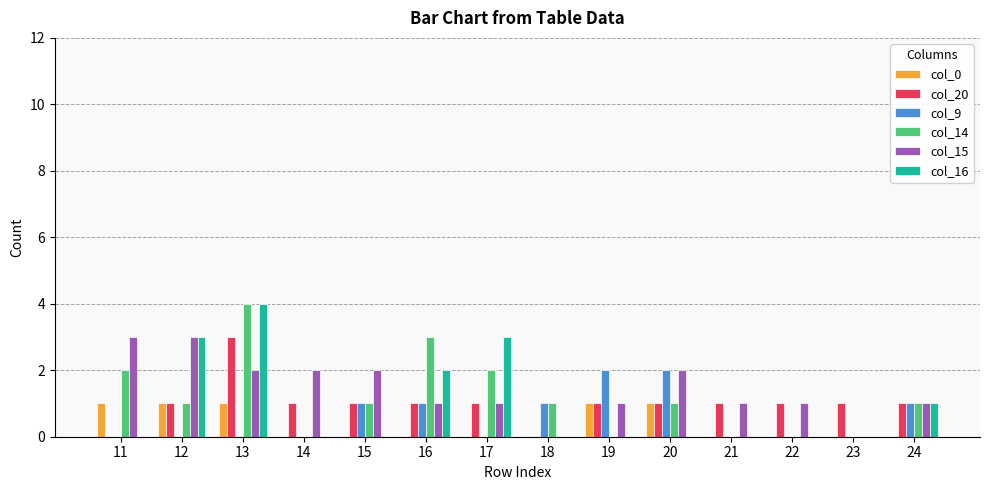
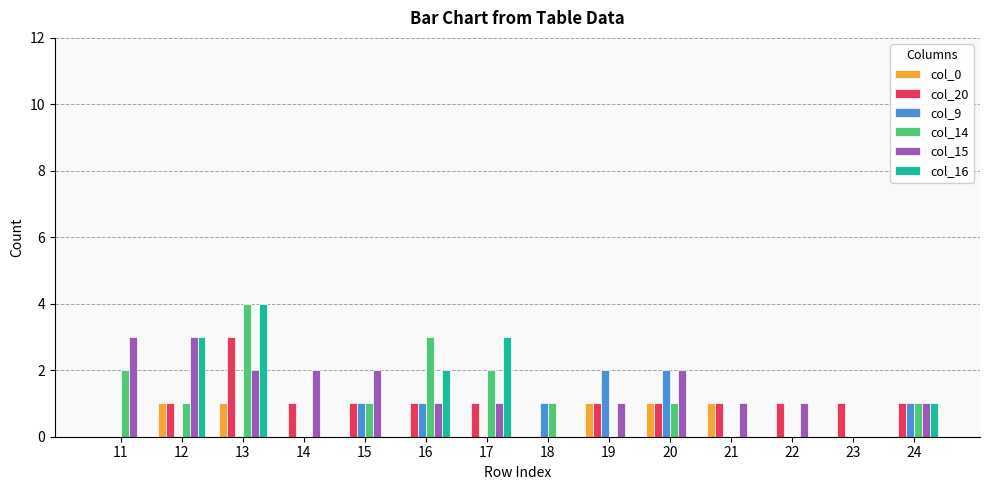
  {
    "col_0": {
-     "11": 1,
+     "11": 0,
      "12": 1,
      "13": 1,
      "14": 0,
      "15": 0,
      "16": 0,
      "17": 0,
      "18": 0,
      "19": 1,
      "20": 1,
-     "21": 0,
+     "21": 1,
      "22": 0,
      "23": 0,
      "24": 0
    },
    "col_20": {
      "11": 0,
      "12": 1,
      "13": 3,
      "14": 1,
      "15": 1,
      "16": 1,
      "17": 1,
      "18": 0,
      "19": 1,
      "20": 1,
      "21": 1,
      "22": 1,
      "23": 1,
      "24": 1
    },
    "col_9": {
      "11": 0,
      "12": 0,
      "13": 0,
      "14": 0,
      "15": 1,
      "16": 1,
      "17": 0,
      "18": 1,
      "19": 2,
      "20": 2,
      "21": 0,
      "22": 0,
      "23": 0,
      "24": 1
    },
    "col_14": {
      "11": 2,
      "12": 1,
      "13": 4,
      "14": 0,
      "15": 1,
      "16": 3,
      "17": 2,
      "18": 1,
      "19": 0,
      "20": 1,
      "21": 0,
      "22": 0,
      "23": 0,
      "24": 1
    },
    "col_15": {
      "11": 3,
      "12": 3,
      "13": 2,
      "14": 2,
      "15": 2,
      "16": 1,
      "17": 1,
      "18": 0,
      "19": 1,
      "20": 2,
      "21": 1,
      "22": 1,
      "23": 0,
      "24": 1
    },
    "col_16": {
      "11": 0,
      "12": 3,
      "13": 4,
      "14": 0,
      "15": 0,
      "16": 2,
      "17": 3,
      "18": 0,
      "19": 0,
      "20": 0,
      "21": 0,
      "22": 0,
      "23": 0,
      "24": 1
    }
  }
